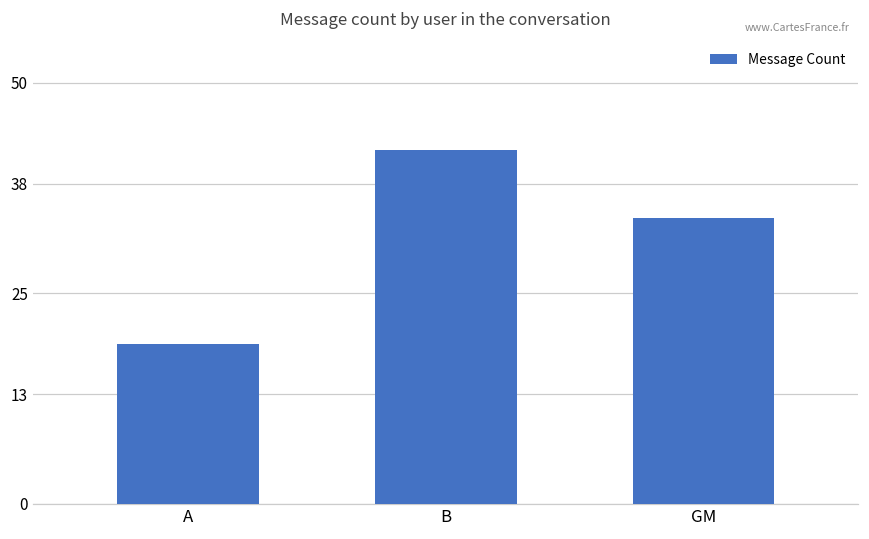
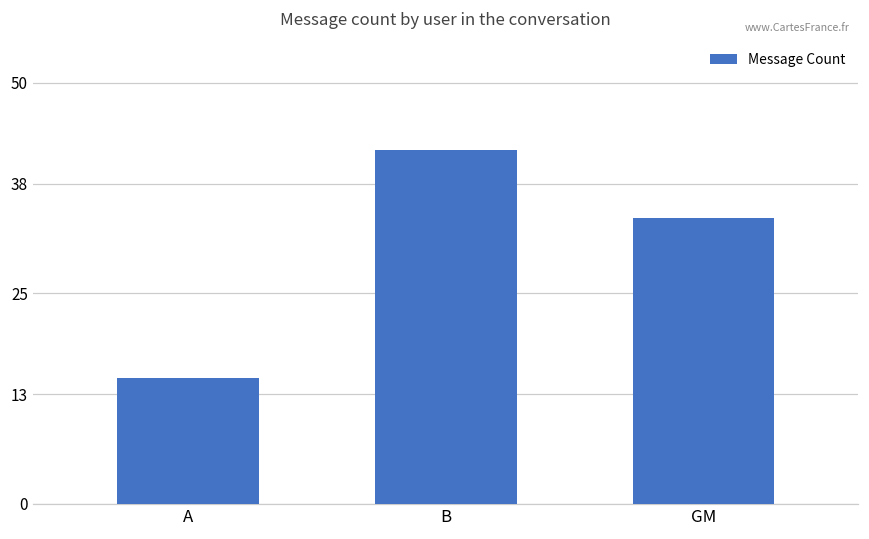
  {
-   "A": 19,
+   "A": 15,
    "B": 42,
    "GM": 34
  }
